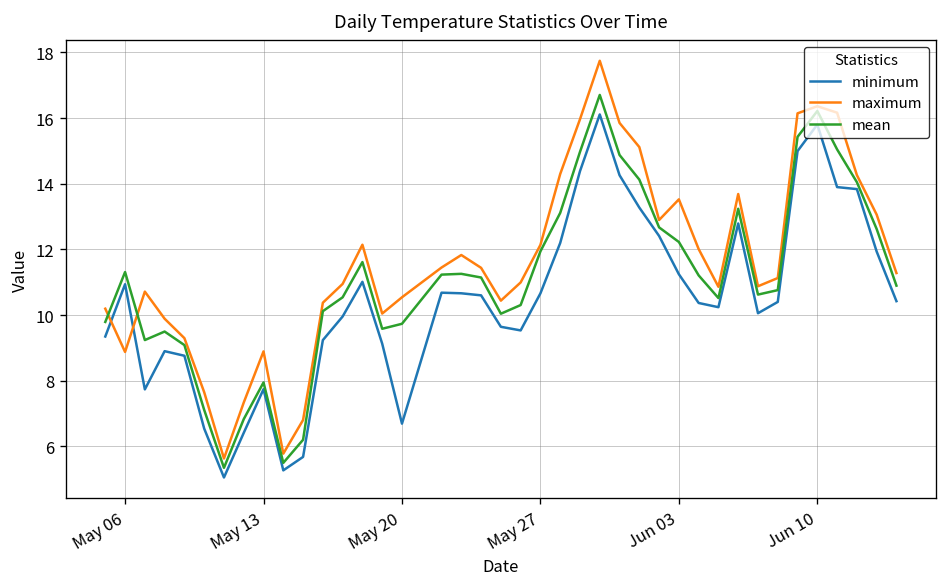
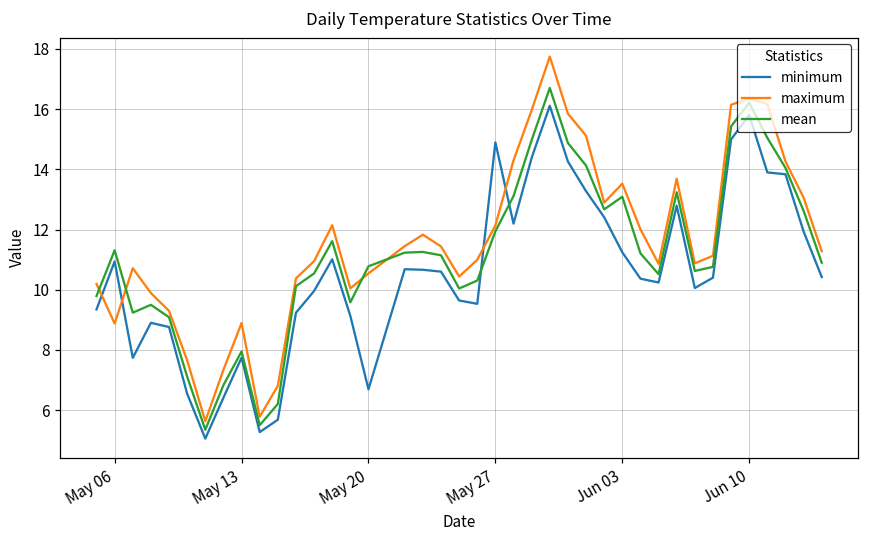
  {
    "minimum": {
      "May 06": 10.9,
      "May 13": 7.7,
      "May 20": 6.7,
-     "May 27": 10.7,
+     "May 27": 14.9,
      "Jun 03": 11.2
    },
    "maximum": {
      "May 06": 8.9,
      "May 13": 8.9,
      "May 20": 10.5,
      "May 27": 12.1,
      "Jun 03": 13.5
    },
    "mean": {
      "May 06": 11.3,
      "May 13": 8.0,
-     "May 20": 9.7,
+     "May 20": 10.8,
      "May 27": 11.9,
-     "Jun 03": 12.2
+     "Jun 03": 13.1
    }
  }
